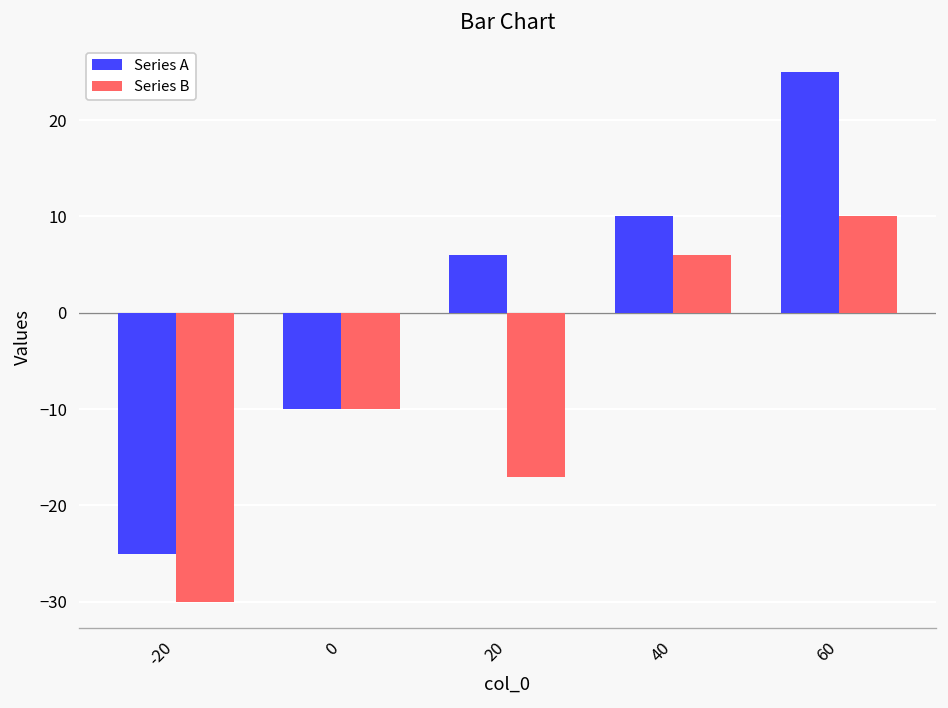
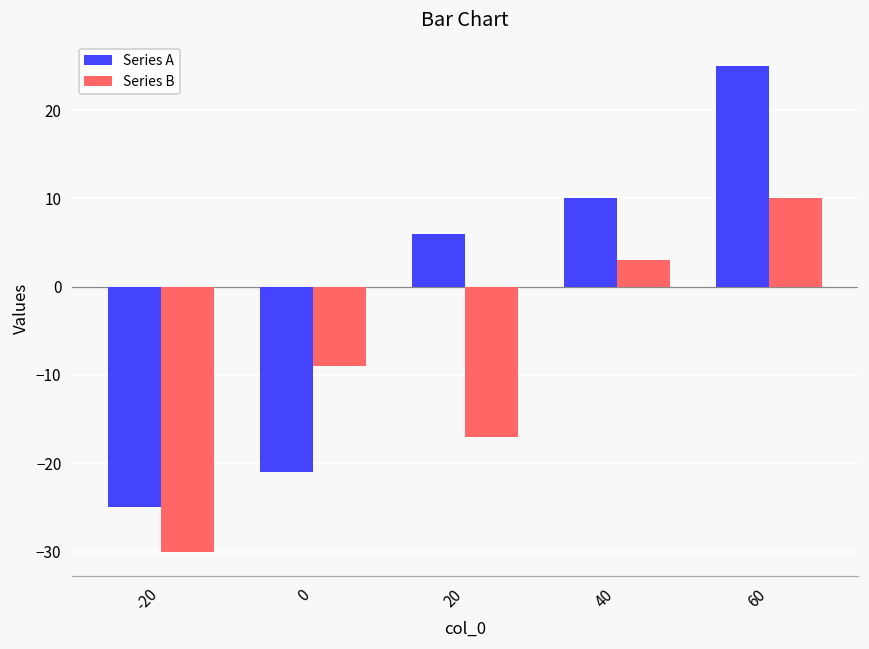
  {
    "Series A": {
      "-20": -25,
-     "0": -10,
+     "0": -21,
      "20": 6,
      "40": 10,
      "60": 25
    },
    "Series B": {
      "-20": -30,
-     "0": -10,
+     "0": -9,
      "20": -17,
-     "40": 6,
+     "40": 3,
      "60": 10
    }
  }
